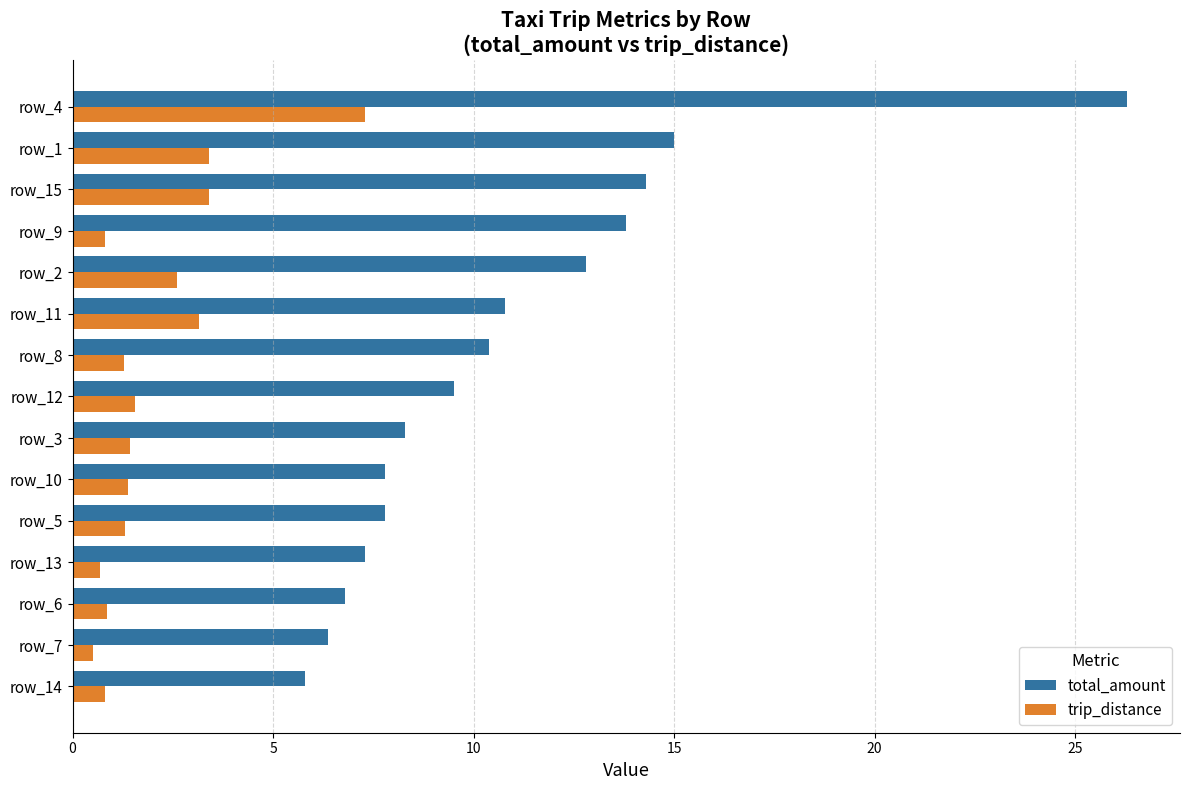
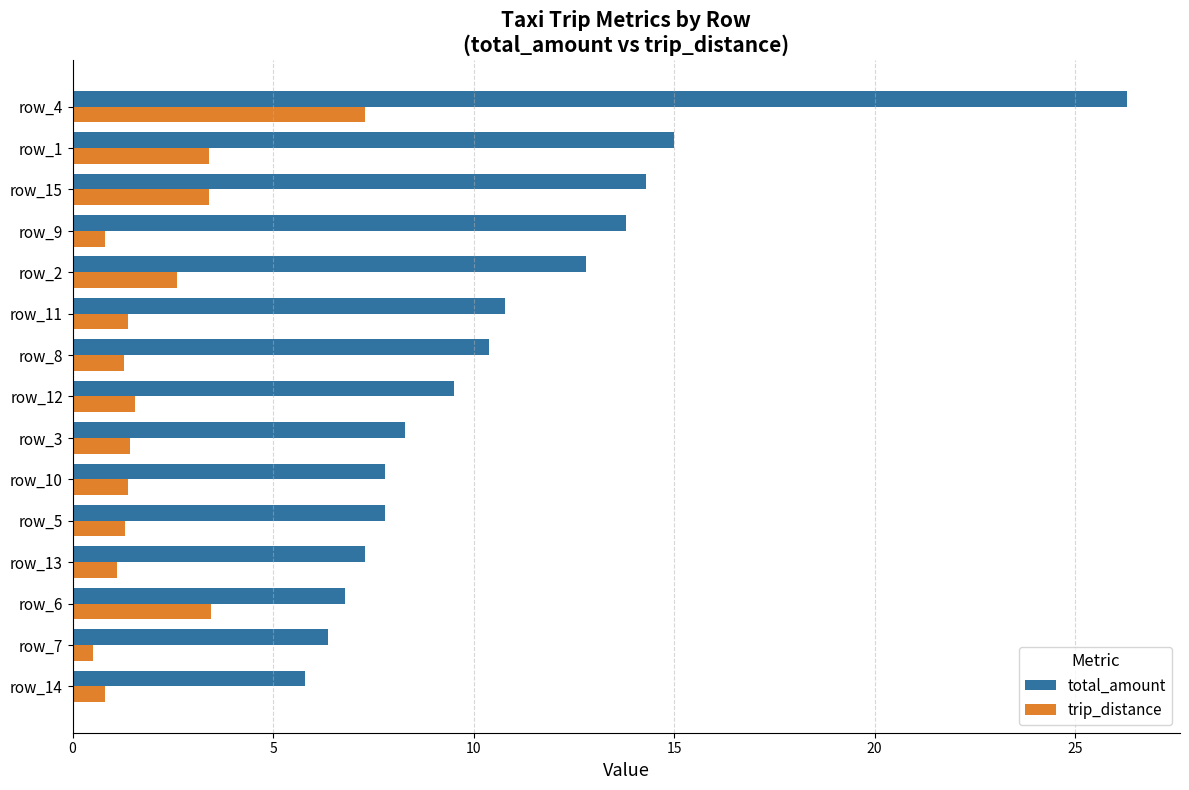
  {
    "total_amount": {
      "row_4": 26.3,
      "row_1": 15.0,
      "row_15": 14.3,
      "row_9": 13.8,
      "row_2": 12.8,
      "row_11": 10.8,
      "row_8": 10.4,
      "row_12": 9.5,
      "row_3": 8.3,
      "row_10": 7.8,
      "row_5": 7.8,
      "row_13": 7.3,
      "row_6": 6.8,
      "row_7": 6.4,
      "row_14": 5.8
    },
    "trip_distance": {
      "row_4": 7.3,
      "row_1": 3.4,
      "row_15": 3.4,
      "row_9": 0.8,
      "row_2": 2.6,
-     "row_11": 3.2,
+     "row_11": 1.4,
      "row_8": 1.3,
      "row_12": 1.6,
      "row_3": 1.4,
      "row_10": 1.4,
      "row_5": 1.3,
-     "row_13": 0.7,
-     "row_6": 0.9,
+     "row_13": 1.1,
+     "row_6": 3.4,
      "row_7": 0.5,
      "row_14": 0.8
    }
  }
